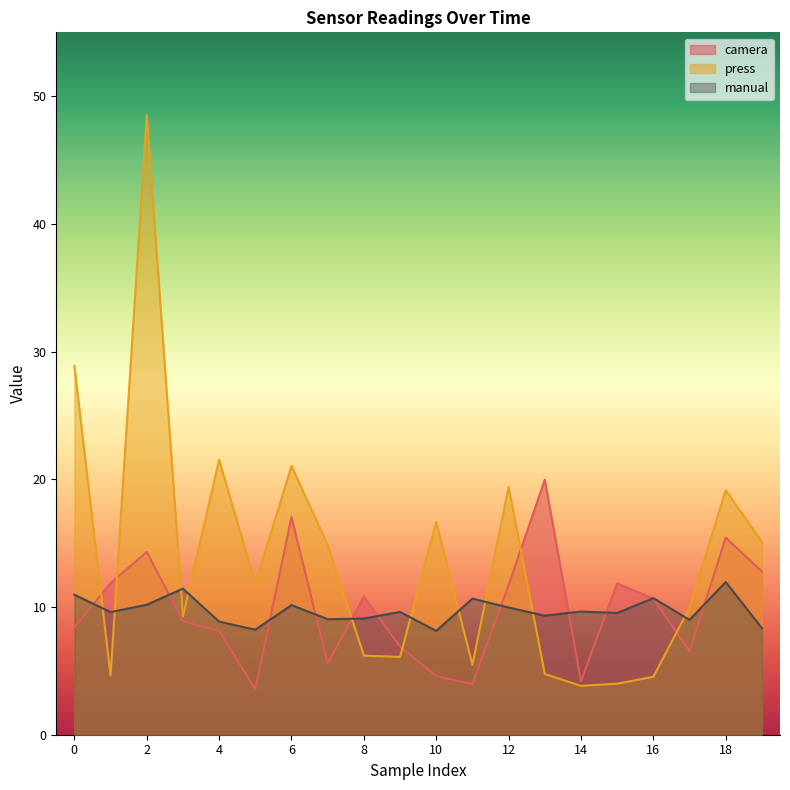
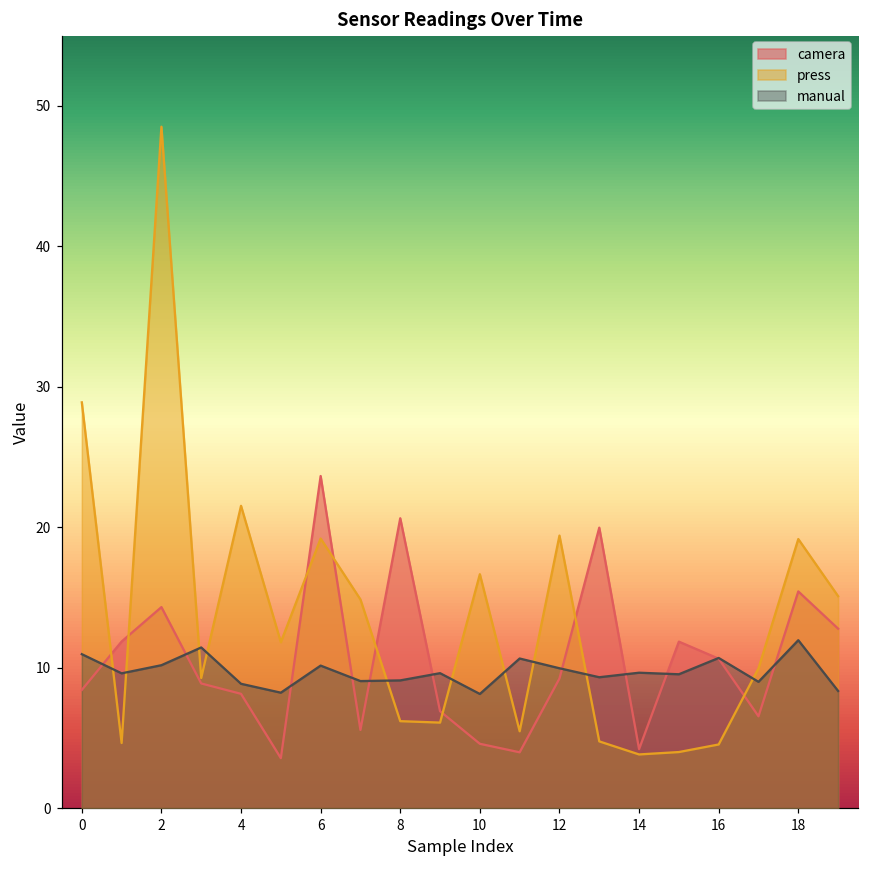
  {
    "camera": {
      "0": 8.4,
      "2": 14.3,
      "4": 8.1,
-     "6": 17.0,
-     "8": 10.8,
+     "6": 23.6,
+     "8": 20.6,
      "10": 4.6,
-     "12": 11.7,
+     "12": 9.2,
      "14": 4.2,
      "18": 15.4
    },
    "press": {
      "0": 28.9,
      "2": 48.5,
      "4": 21.5,
-     "6": 21.0,
+     "6": 19.2,
      "8": 6.2,
      "10": 16.7,
      "12": 19.4,
      "14": 3.8,
      "16": 4.5,
      "18": 19.2
    },
    "manual": {
      "0": 11.0,
      "2": 10.2,
      "4": 8.9,
      "6": 10.2,
      "8": 9.1,
      "10": 8.1,
      "12": 10.0,
      "14": 9.6,
      "18": 12.0
    }
  }
